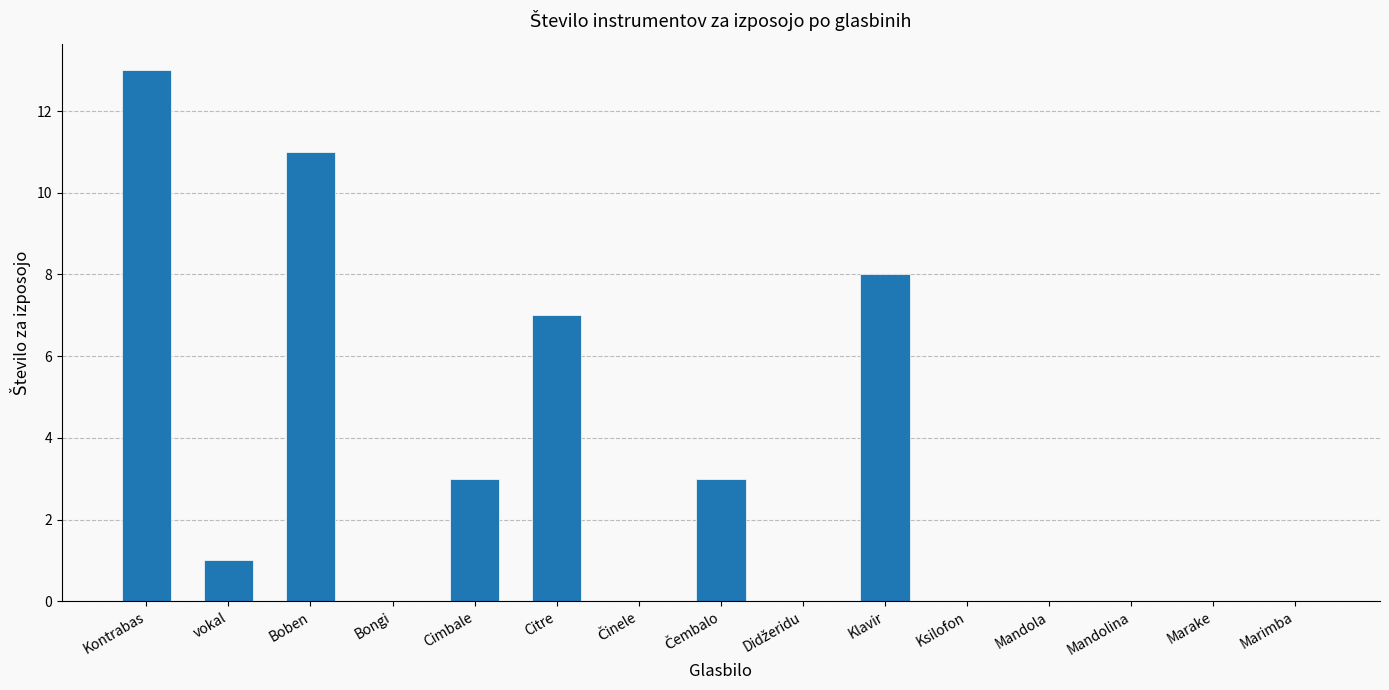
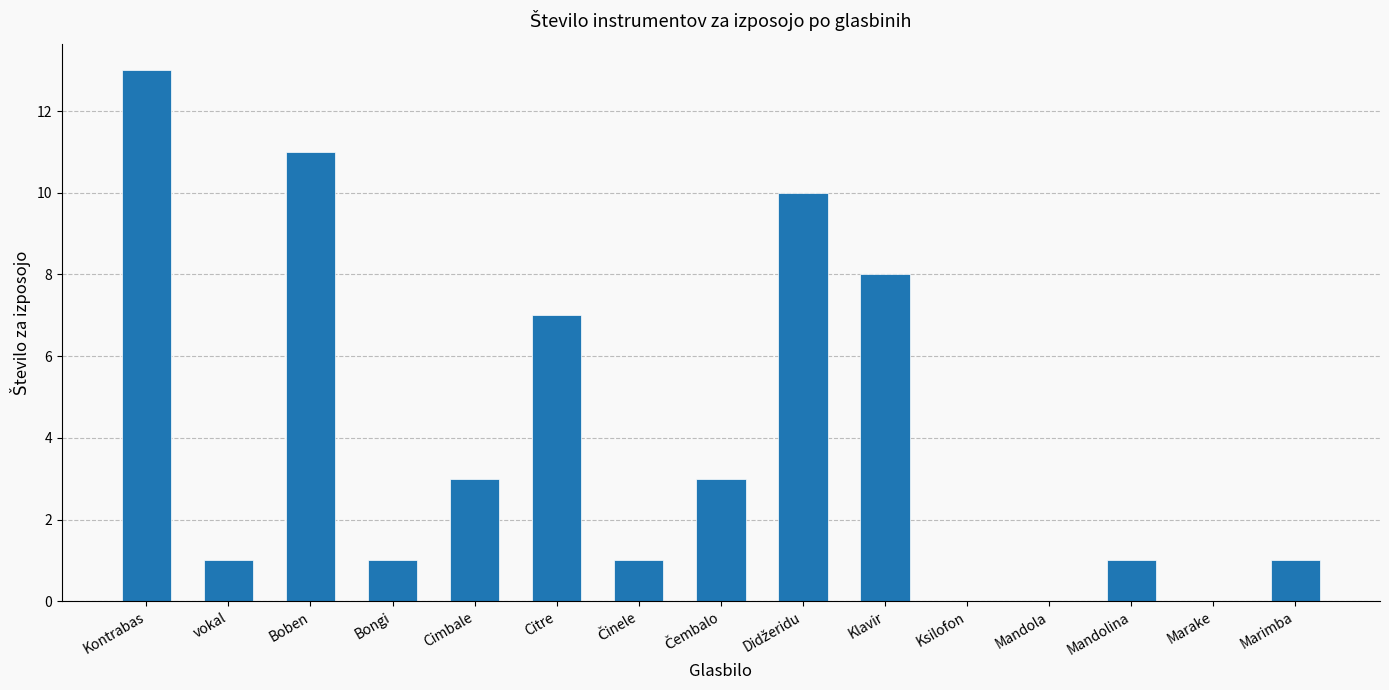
  {
    "Kontrabas": 13,
    "vokal": 1,
    "Boben": 11,
-   "Bongi": 0,
+   "Bongi": 1,
    "Cimbale": 3,
    "Citre": 7,
-   "Činele": 0,
+   "Činele": 1,
    "Čembalo": 3,
-   "Didžeridu": 0,
+   "Didžeridu": 10,
    "Klavir": 8,
    "Ksilofon": 0,
    "Mandola": 0,
-   "Mandolina": 0,
+   "Mandolina": 1,
    "Marake": 0,
-   "Marimba": 0
+   "Marimba": 1
  }
